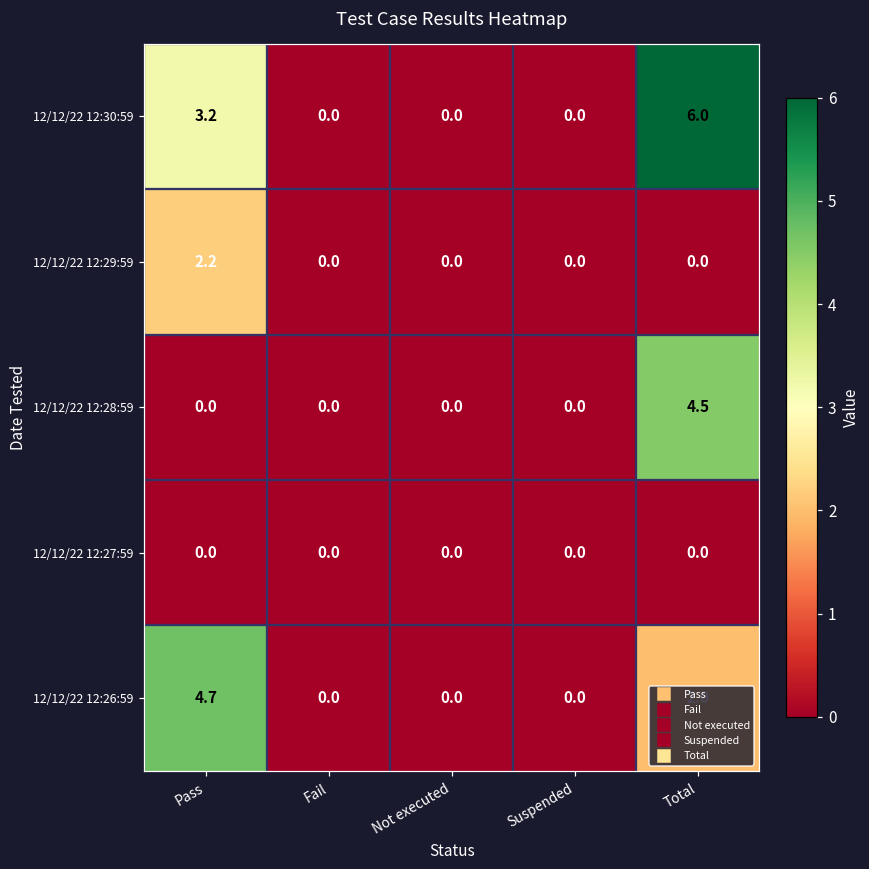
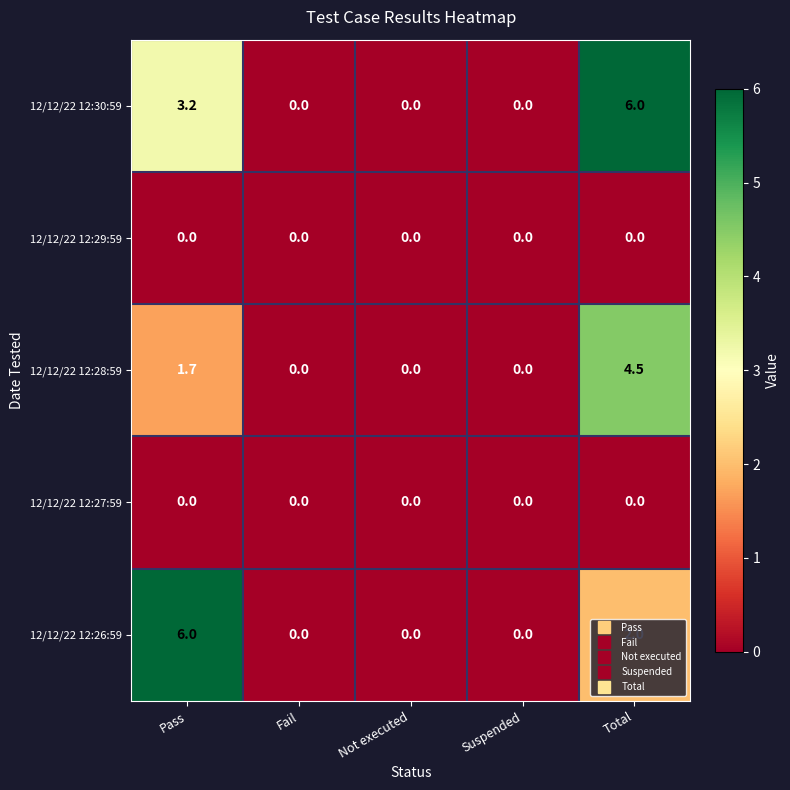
  {
    "12/12/22 12:30:59": {
      "Pass": 3.2,
      "Fail": 0.0,
      "Not executed": 0.0,
      "Suspended": 0.0,
      "Total": 6.0
    },
    "12/12/22 12:29:59": {
-     "Pass": 2.2,
+     "Pass": 0.0,
      "Fail": 0.0,
      "Not executed": 0.0,
      "Suspended": 0.0,
      "Total": 0.0
    },
    "12/12/22 12:28:59": {
-     "Pass": 0.0,
+     "Pass": 1.7,
      "Fail": 0.0,
      "Not executed": 0.0,
      "Suspended": 0.0,
      "Total": 4.5
    },
    "12/12/22 12:27:59": {
      "Pass": 0.0,
      "Fail": 0.0,
      "Not executed": 0.0,
      "Suspended": 0.0,
      "Total": 0.0
    },
    "12/12/22 12:26:59": {
-     "Pass": 4.7,
+     "Pass": 6.0,
      "Fail": 0.0,
      "Not executed": 0.0,
      "Suspended": 0.0
    }
  }
